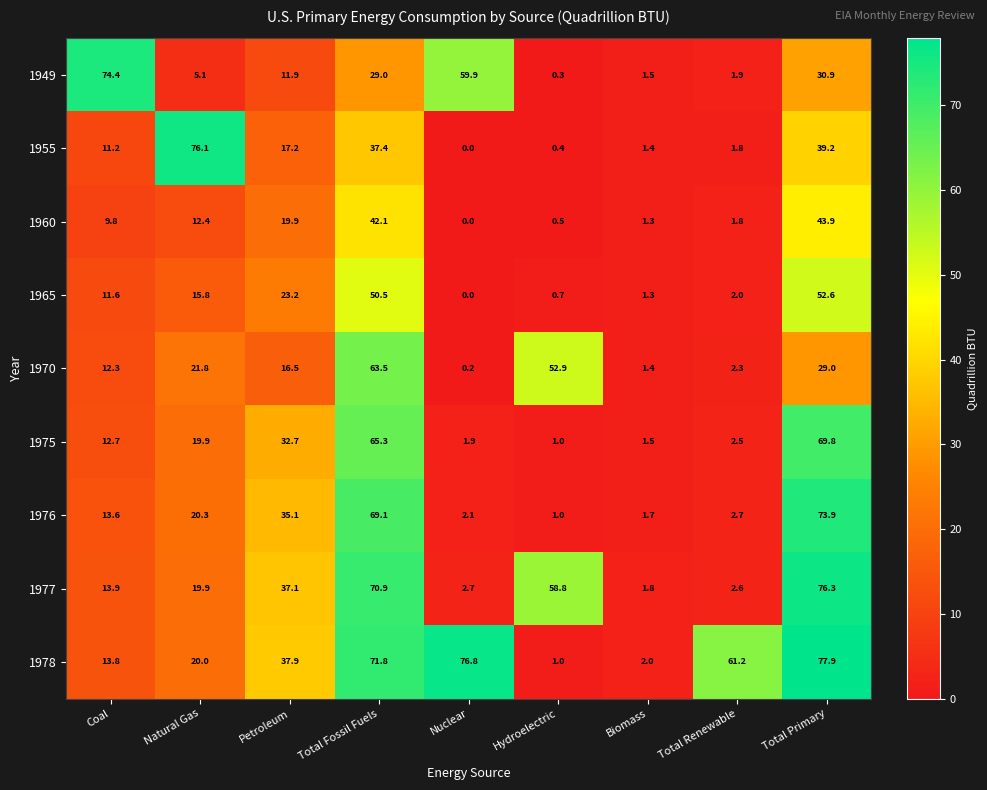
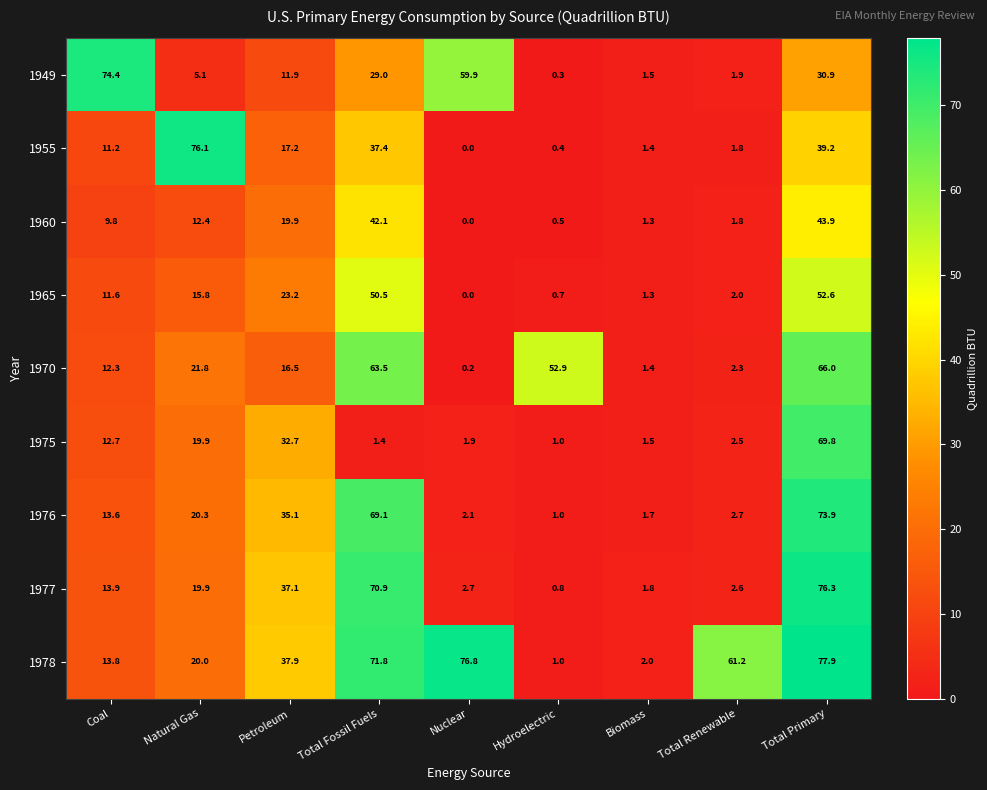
  {
    "1949": {
      "Coal": 74.4,
      "Natural Gas": 5.1,
      "Petroleum": 11.9,
      "Total Fossil Fuels": 29.0,
      "Nuclear": 59.9,
      "Hydroelectric": 0.3,
      "Biomass": 1.5,
      "Total Renewable": 1.9,
      "Total Primary": 30.9
    },
    "1955": {
      "Coal": 11.2,
      "Natural Gas": 76.1,
      "Petroleum": 17.2,
      "Total Fossil Fuels": 37.4,
      "Nuclear": 0.0,
      "Hydroelectric": 0.4,
      "Biomass": 1.4,
      "Total Renewable": 1.8,
      "Total Primary": 39.2
    },
    "1960": {
      "Coal": 9.8,
      "Natural Gas": 12.4,
      "Petroleum": 19.9,
      "Total Fossil Fuels": 42.1,
      "Nuclear": 0.0,
      "Hydroelectric": 0.5,
      "Biomass": 1.3,
      "Total Renewable": 1.8,
      "Total Primary": 43.9
    },
    "1965": {
      "Coal": 11.6,
      "Natural Gas": 15.8,
      "Petroleum": 23.2,
      "Total Fossil Fuels": 50.5,
      "Nuclear": 0.0,
      "Hydroelectric": 0.7,
      "Biomass": 1.3,
      "Total Renewable": 2.0,
      "Total Primary": 52.6
    },
    "1970": {
      "Coal": 12.3,
      "Natural Gas": 21.8,
      "Petroleum": 16.5,
      "Total Fossil Fuels": 63.5,
      "Nuclear": 0.2,
      "Hydroelectric": 52.9,
      "Biomass": 1.4,
      "Total Renewable": 2.3,
-     "Total Primary": 29.0
+     "Total Primary": 66.0
    },
    "1975": {
      "Coal": 12.7,
      "Natural Gas": 19.9,
      "Petroleum": 32.7,
-     "Total Fossil Fuels": 65.3,
+     "Total Fossil Fuels": 1.4,
      "Nuclear": 1.9,
      "Hydroelectric": 1.0,
      "Biomass": 1.5,
      "Total Renewable": 2.5,
      "Total Primary": 69.8
    },
    "1976": {
      "Coal": 13.6,
      "Natural Gas": 20.3,
      "Petroleum": 35.1,
      "Total Fossil Fuels": 69.1,
      "Nuclear": 2.1,
      "Hydroelectric": 1.0,
      "Biomass": 1.7,
      "Total Renewable": 2.7,
      "Total Primary": 73.9
    },
    "1977": {
      "Coal": 13.9,
      "Natural Gas": 19.9,
      "Petroleum": 37.1,
      "Total Fossil Fuels": 70.9,
      "Nuclear": 2.7,
-     "Hydroelectric": 58.8,
+     "Hydroelectric": 0.8,
      "Biomass": 1.8,
      "Total Renewable": 2.6,
      "Total Primary": 76.3
    },
    "1978": {
      "Coal": 13.8,
      "Natural Gas": 20.0,
      "Petroleum": 37.9,
      "Total Fossil Fuels": 71.8,
      "Nuclear": 76.8,
      "Hydroelectric": 1.0,
      "Biomass": 2.0,
      "Total Renewable": 61.2,
      "Total Primary": 77.9
    }
  }
